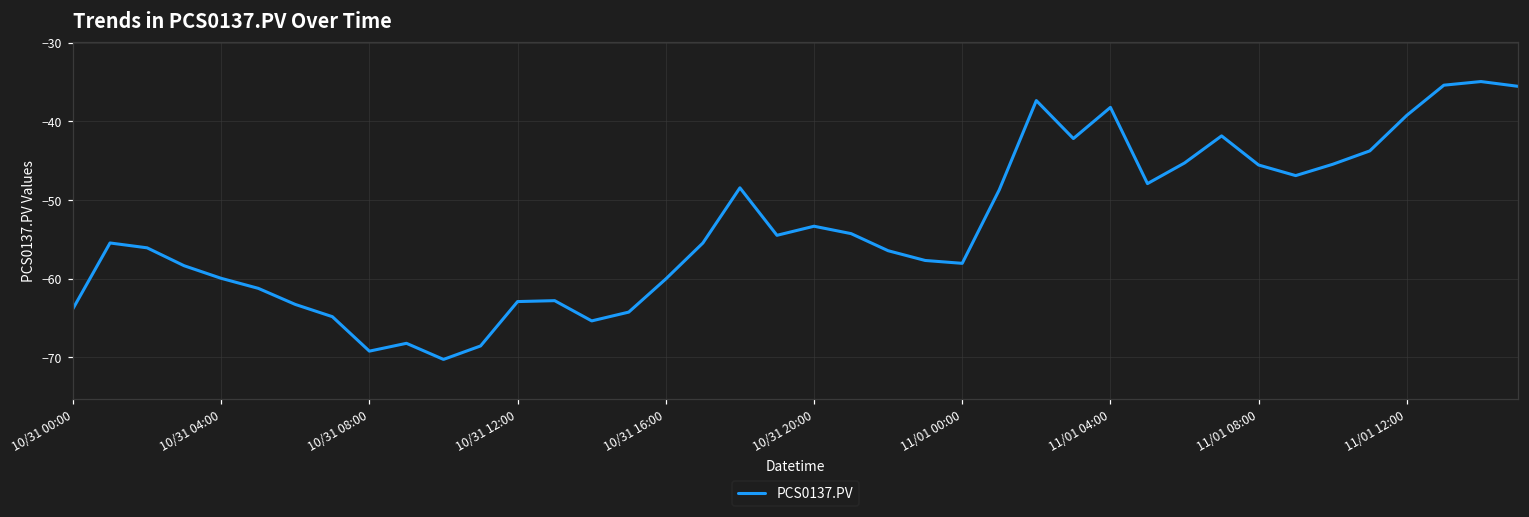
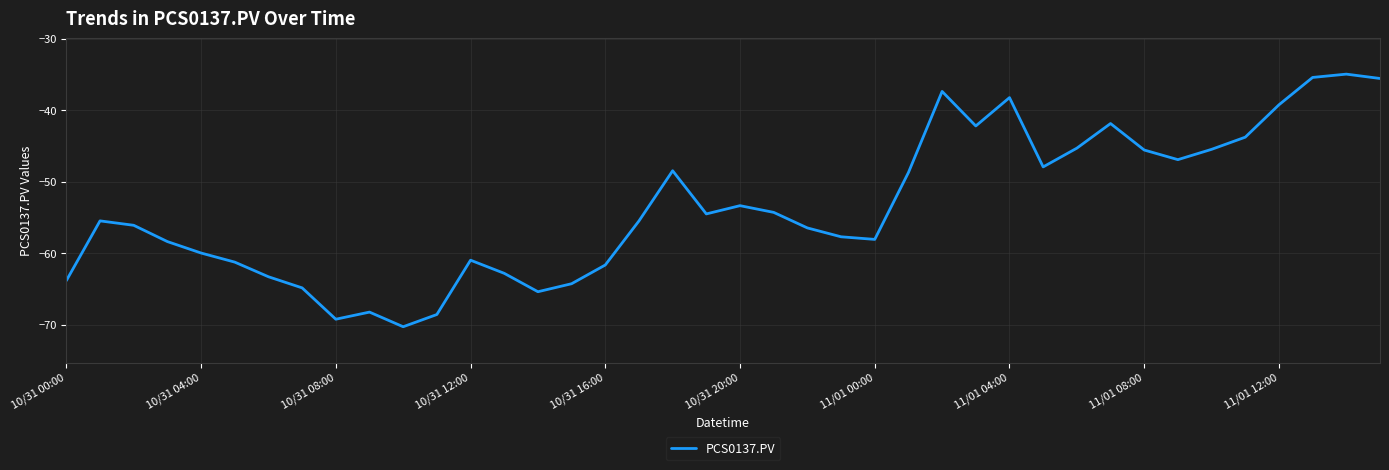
  {
    "10/31 00:00": -64,
    "10/31 04:00": -60,
    "10/31 08:00": -69,
-   "10/31 12:00": -63,
-   "10/31 16:00": -60,
+   "10/31 12:00": -61,
+   "10/31 16:00": -62,
    "10/31 20:00": -53,
    "11/01 00:00": -58,
    "11/01 04:00": -38,
    "11/01 08:00": -46,
    "11/01 12:00": -39
  }
